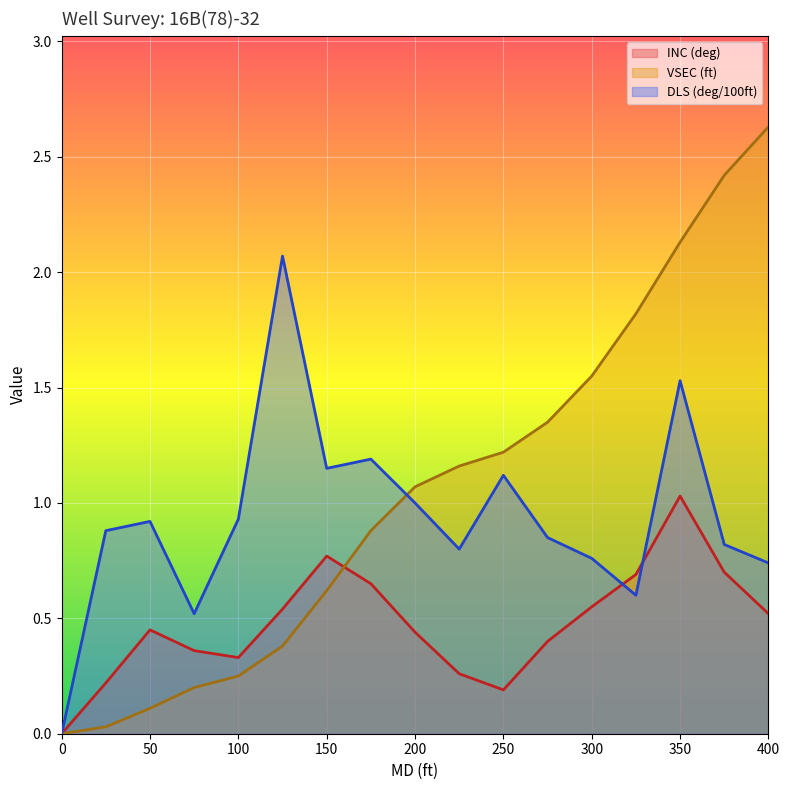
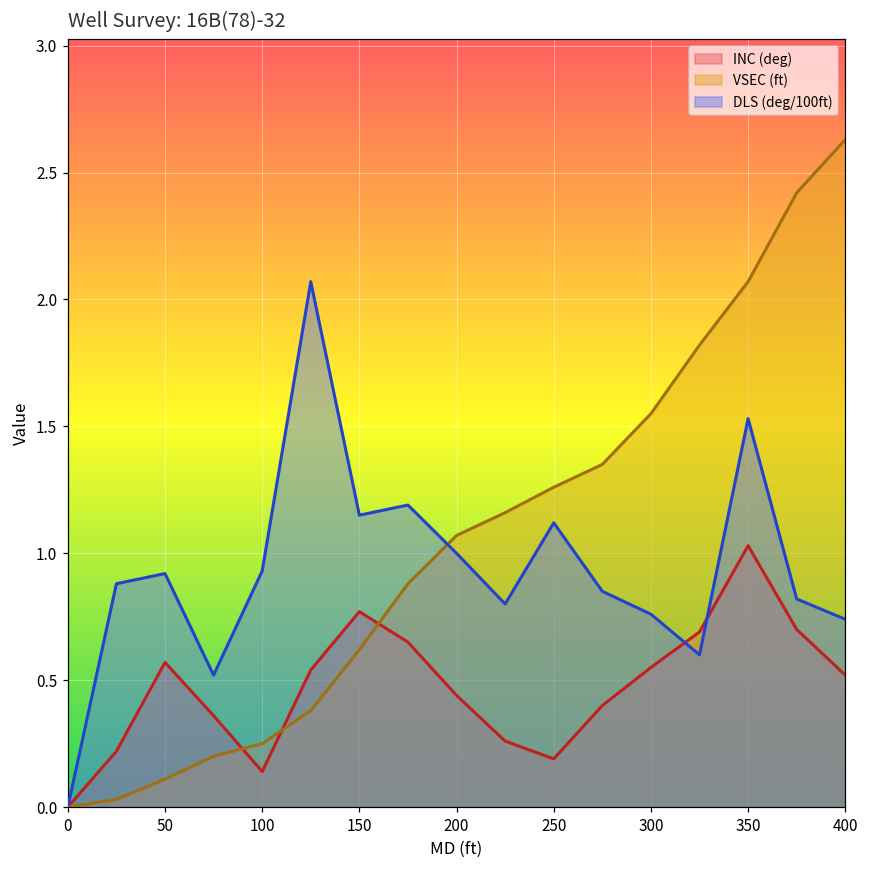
  {
    "INC (deg)": {
-     "50": 0.45,
-     "100": 0.33,
+     "50": 0.57,
+     "100": 0.14,
      "150": 0.77,
      "200": 0.44,
      "250": 0.19,
      "300": 0.55,
      "350": 1.03,
      "400": 0.52
    },
    "VSEC (ft)": {
      "50": 0.11,
      "100": 0.25,
      "150": 0.62,
      "200": 1.07,
-     "250": 1.22,
+     "250": 1.26,
      "300": 1.55,
-     "350": 2.13,
+     "350": 2.07,
      "400": 2.63
    },
    "DLS (deg/100ft)": {
      "50": 0.92,
      "100": 0.93,
      "150": 1.15,
      "200": 1.00,
      "250": 1.12,
      "300": 0.76,
      "350": 1.53,
      "400": 0.74
    }
  }
